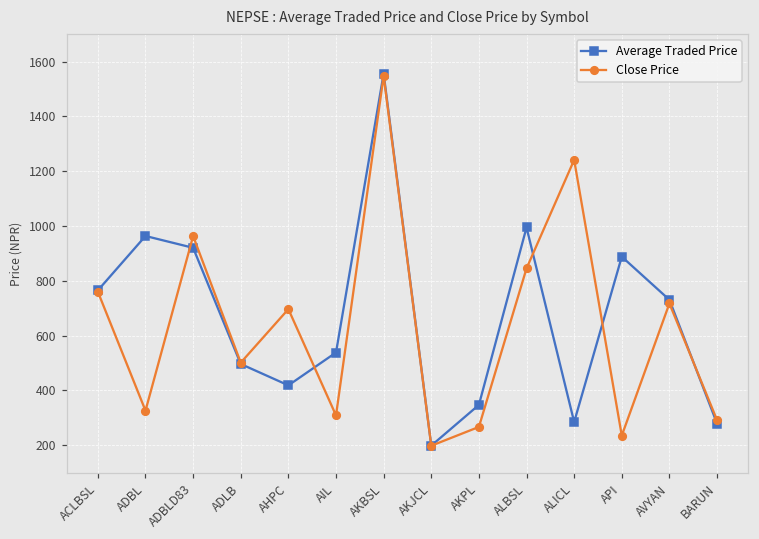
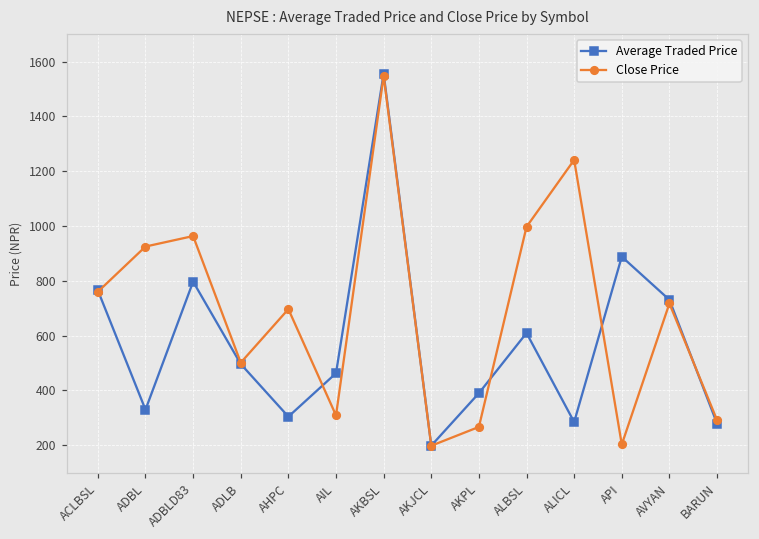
  {
    "Average Traded Price": {
-     "ADBL": 960,
-     "ADBLD83": 920,
-     "AHPC": 420,
-     "AIL": 540,
-     "AKPL": 350,
-     "ALBSL": 990,
+     "ADBL": 330,
+     "ADBLD83": 800,
+     "AHPC": 300,
+     "AIL": 460,
+     "AKPL": 390,
+     "ALBSL": 610,
      "ALICL": 280,
      "API": 890,
      "AVYAN": 730,
      "BARUN": 280
    },
    "Close Price": {
-     "ADBL": 330,
+     "ADBL": 930,
      "ADBLD83": 960,
      "AHPC": 700,
      "AIL": 310,
      "AKPL": 270,
-     "ALBSL": 850,
+     "ALBSL": 1000,
      "ALICL": 1240,
-     "API": 240,
+     "API": 200,
      "AVYAN": 720,
      "BARUN": 290
    }
  }
